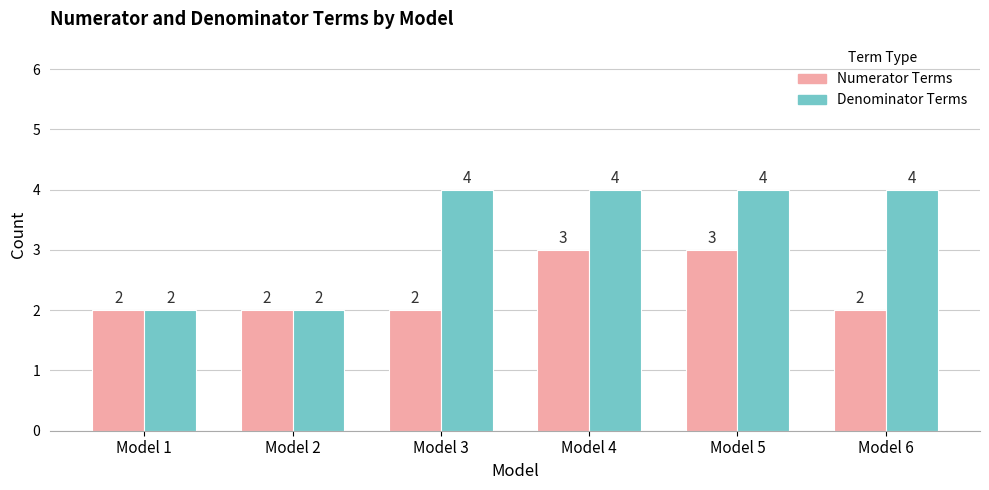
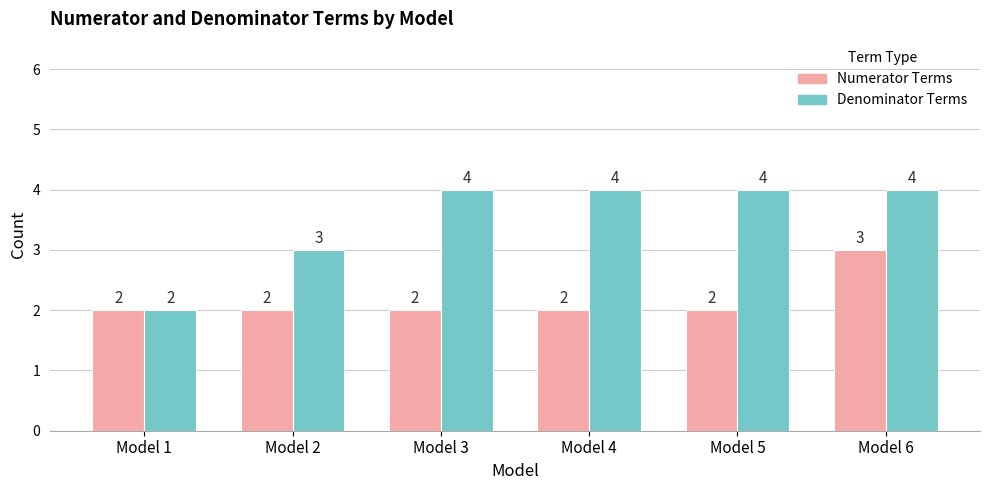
  {
    "Numerator Terms": {
      "Model 1": 2,
      "Model 2": 2,
      "Model 3": 2,
-     "Model 4": 3,
-     "Model 5": 3,
-     "Model 6": 2
+     "Model 4": 2,
+     "Model 5": 2,
+     "Model 6": 3
    },
    "Denominator Terms": {
      "Model 1": 2,
-     "Model 2": 2,
+     "Model 2": 3,
      "Model 3": 4,
      "Model 4": 4,
      "Model 5": 4,
      "Model 6": 4
    }
  }
